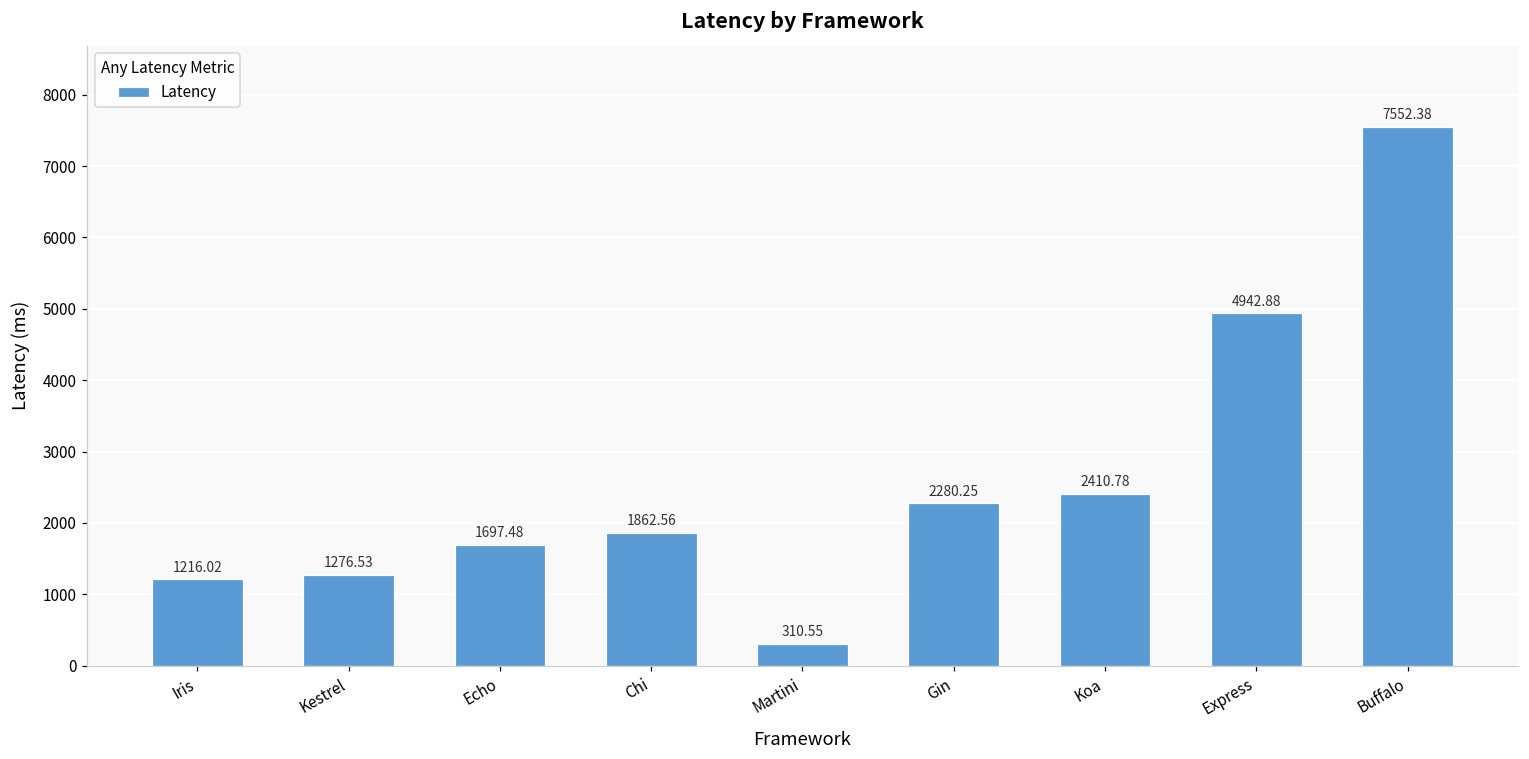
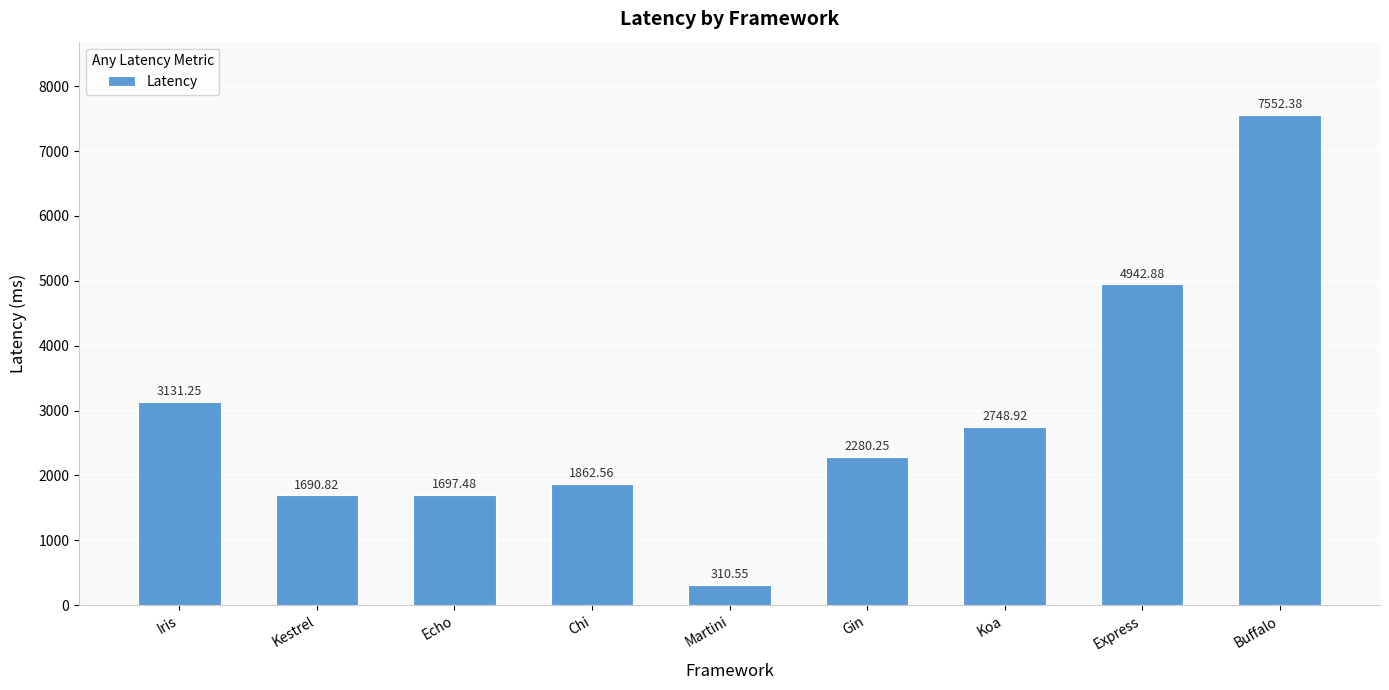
  {
-   "Iris": 1216.02,
-   "Kestrel": 1276.53,
+   "Iris": 3131.25,
+   "Kestrel": 1690.82,
    "Echo": 1697.48,
    "Chi": 1862.56,
    "Martini": 310.55,
    "Gin": 2280.25,
-   "Koa": 2410.78,
+   "Koa": 2748.92,
    "Express": 4942.88,
    "Buffalo": 7552.38
  }
